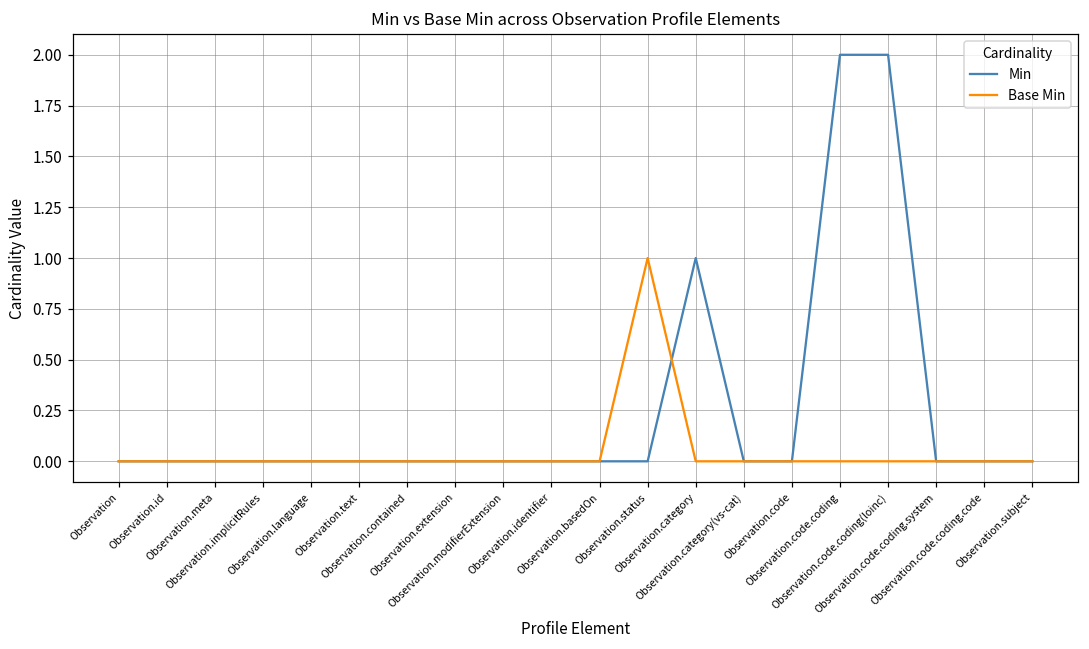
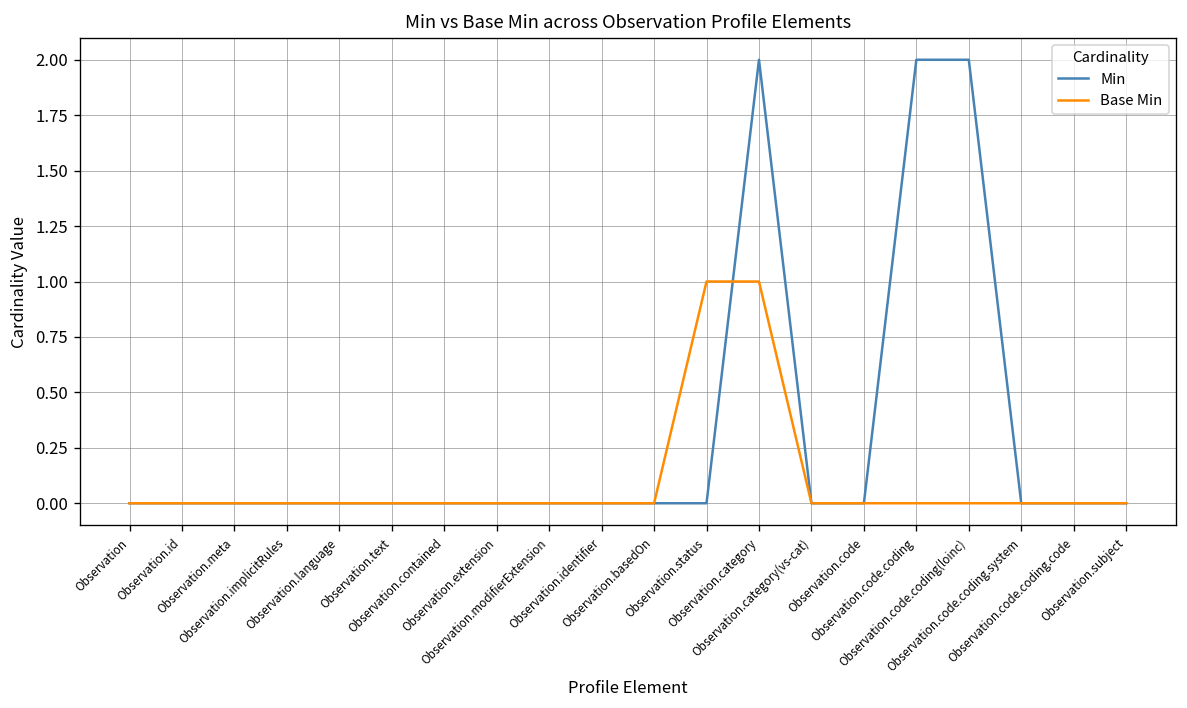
  {
    "Min": {
      "Observation.status": 0,
-     "Observation.category": 1,
+     "Observation.category": 2,
      "Observation.code.coding": 2,
      "Observation.code.coding(loinc)": 2
    },
    "Base Min": {
      "Observation.status": 1,
-     "Observation.category": 0,
+     "Observation.category": 1,
      "Observation.code.coding": 0,
      "Observation.code.coding(loinc)": 0
    }
  }
